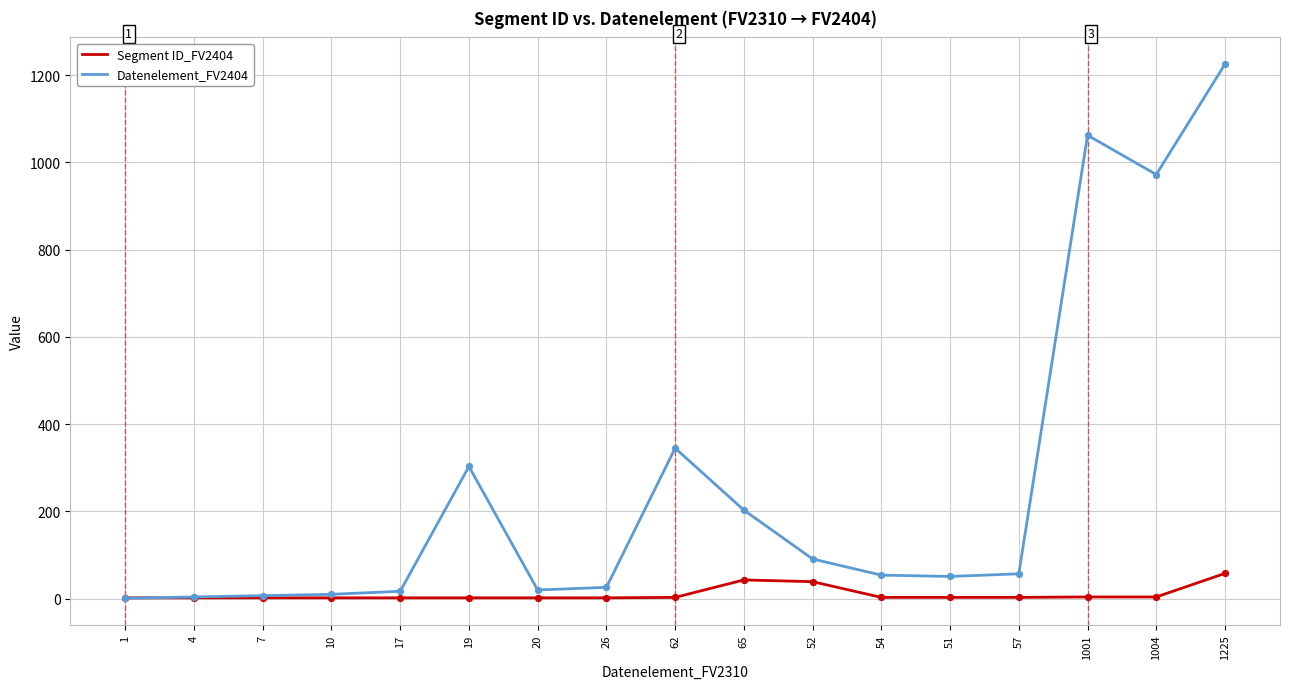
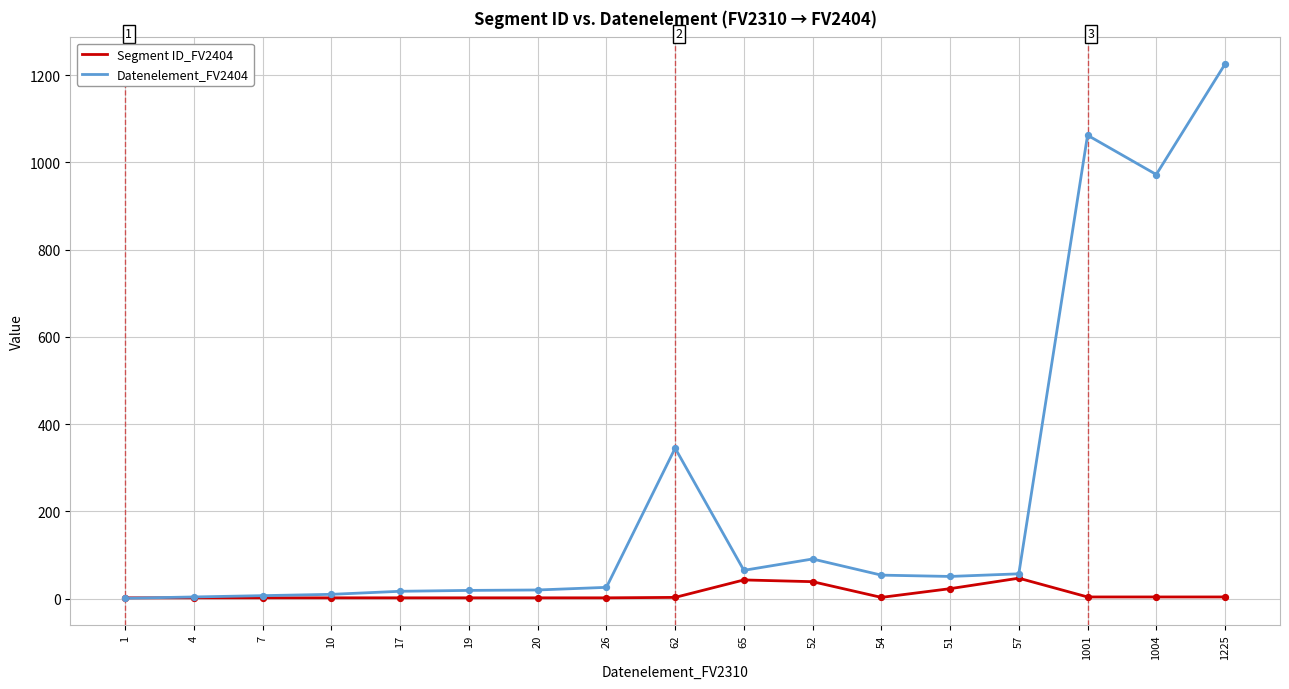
  {
    "Segment ID_FV2404": {
      "10": 0,
      "17": 0,
      "19": 0,
      "20": 0,
      "26": 0,
      "62": 0,
      "65": 40,
      "52": 40,
      "54": 0,
-     "51": 0,
-     "57": 0,
+     "51": 20,
+     "57": 50,
      "1001": 0,
      "1004": 0,
-     "1225": 60
+     "1225": 0
    },
    "Datenelement_FV2404": {
      "10": 10,
      "17": 20,
-     "19": 300,
+     "19": 20,
      "20": 20,
      "26": 30,
      "62": 350,
-     "65": 200,
+     "65": 70,
      "52": 90,
      "54": 50,
      "51": 50,
      "57": 60,
      "1001": 1060,
      "1004": 970,
      "1225": 1230
    }
  }
